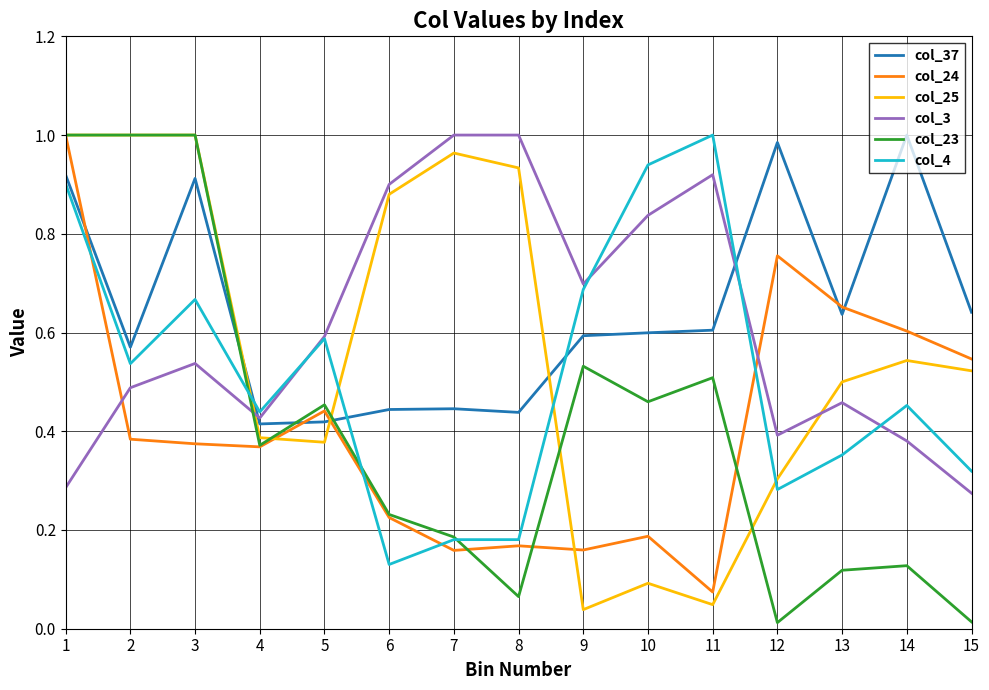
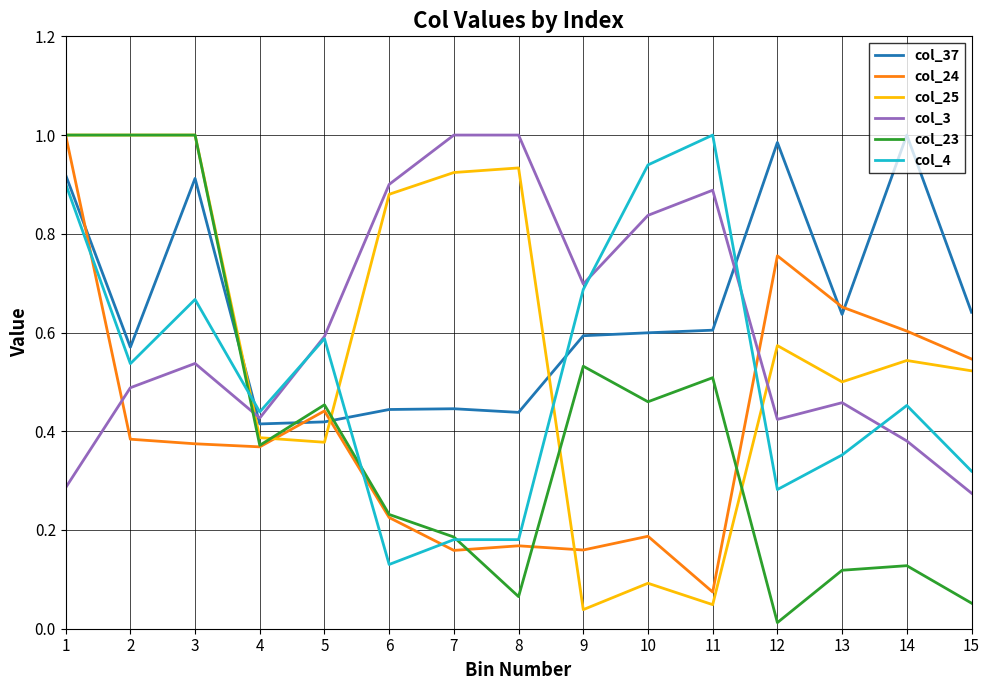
  {
    "col_37": {
      "1": 0.92,
      "2": 0.57,
      "3": 0.91,
      "4": 0.41,
      "5": 0.42,
      "6": 0.44,
      "7": 0.45,
      "8": 0.44,
      "9": 0.59,
      "10": 0.60,
      "11": 0.60,
      "12": 0.99,
      "13": 0.64,
      "15": 0.64
    },
    "col_24": {
      "2": 0.38,
      "3": 0.37,
      "5": 0.44,
      "6": 0.23,
      "7": 0.16,
      "8": 0.17,
      "9": 0.16,
      "10": 0.19,
      "11": 0.07,
      "12": 0.76,
      "13": 0.65,
      "14": 0.60,
      "15": 0.55
    },
    "col_25": {
      "4": 0.39,
      "5": 0.38,
      "6": 0.88,
-     "7": 0.96,
+     "7": 0.92,
      "8": 0.93,
      "9": 0.04,
      "10": 0.09,
      "11": 0.05,
-     "12": 0.30,
+     "12": 0.57,
      "13": 0.50,
      "14": 0.54,
      "15": 0.52
    },
    "col_3": {
      "1": 0.29,
      "2": 0.49,
      "3": 0.54,
      "4": 0.43,
      "6": 0.90,
      "7": 1.00,
      "8": 1.00,
      "9": 0.70,
      "10": 0.84,
-     "11": 0.92,
-     "12": 0.39,
+     "11": 0.89,
+     "12": 0.42,
      "13": 0.46,
      "14": 0.38,
      "15": 0.27
    },
    "col_23": {
      "5": 0.45,
      "6": 0.23,
      "7": 0.19,
      "8": 0.07,
      "9": 0.53,
      "10": 0.46,
      "11": 0.51,
      "12": 0.01,
      "13": 0.12,
      "14": 0.13,
-     "15": 0.01
+     "15": 0.05
    },
    "col_4": {
      "1": 0.90,
      "2": 0.54,
      "3": 0.67,
      "4": 0.44,
      "6": 0.13,
      "7": 0.18,
      "8": 0.18,
      "9": 0.69,
      "10": 0.94,
      "11": 1.00,
      "12": 0.28,
      "13": 0.35,
      "14": 0.45,
      "15": 0.32
    }
  }
